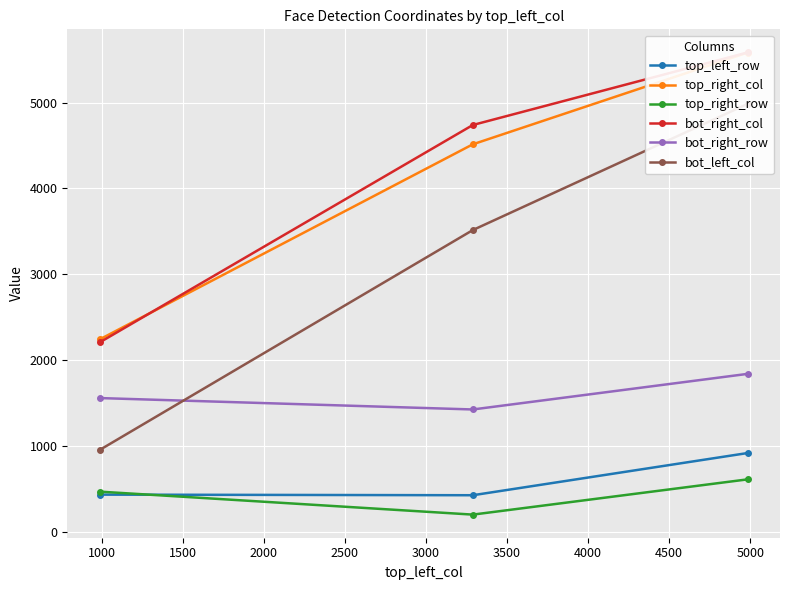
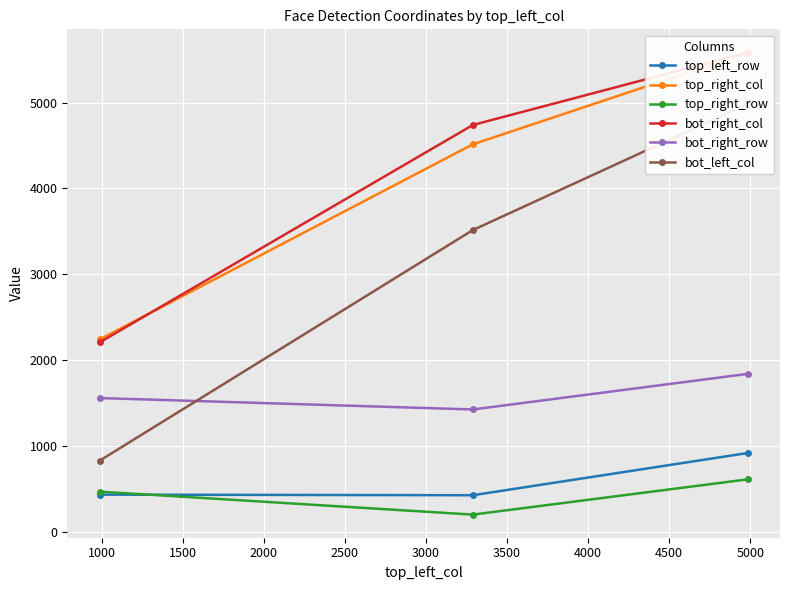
  {
    "top_left_row": {
      "1000": 400,
      "5000": 900
    },
    "top_right_col": {
      "1000": 2200
    },
    "top_right_row": {
      "1000": 500,
      "5000": 600
    },
    "bot_right_col": {
      "1000": 2200
    },
    "bot_right_row": {
      "1000": 1600,
      "5000": 1800
    },
    "bot_left_col": {
-     "1000": 1000
+     "1000": 800
    }
  }
